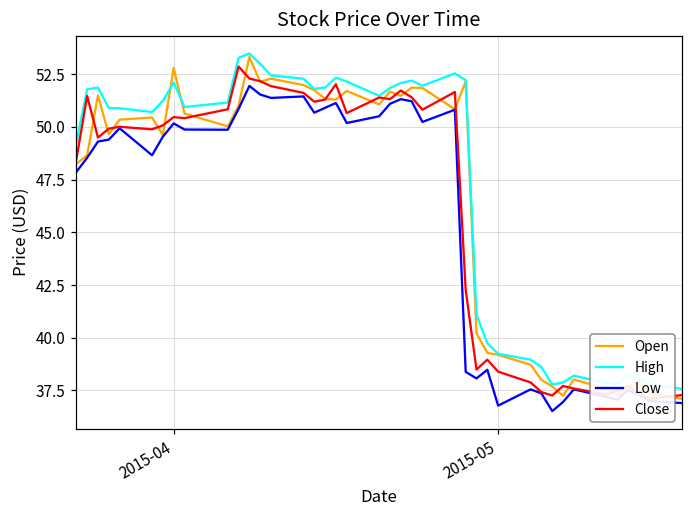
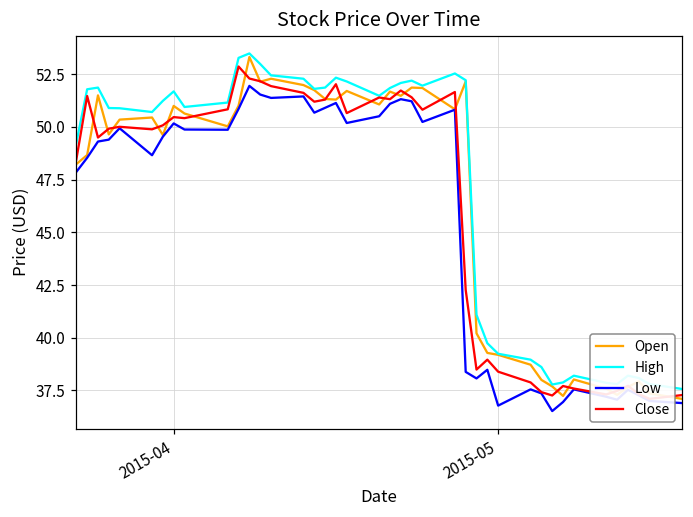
  {
    "Open": {
-     "2015-04": 52.8
+     "2015-04": 51.0
    },
    "High": {
-     "2015-04": 52.1
+     "2015-04": 51.7
    },
    "Low": {
      "2015-04": 50.2,
      "2015-05": 36.8
    },
    "Close": {
      "2015-04": 50.5,
      "2015-05": 38.4
    }
  }
